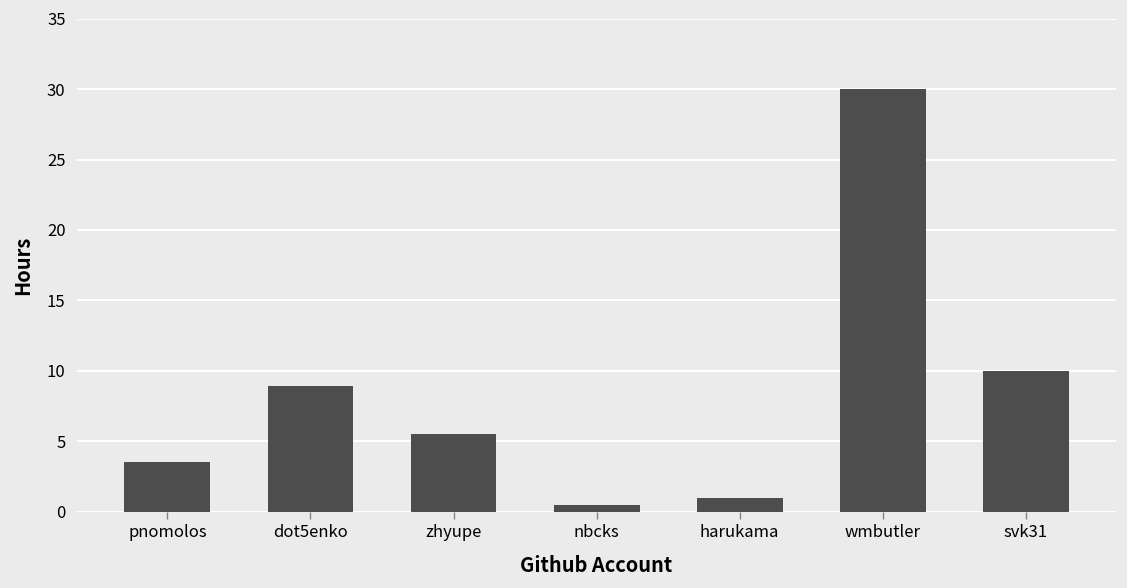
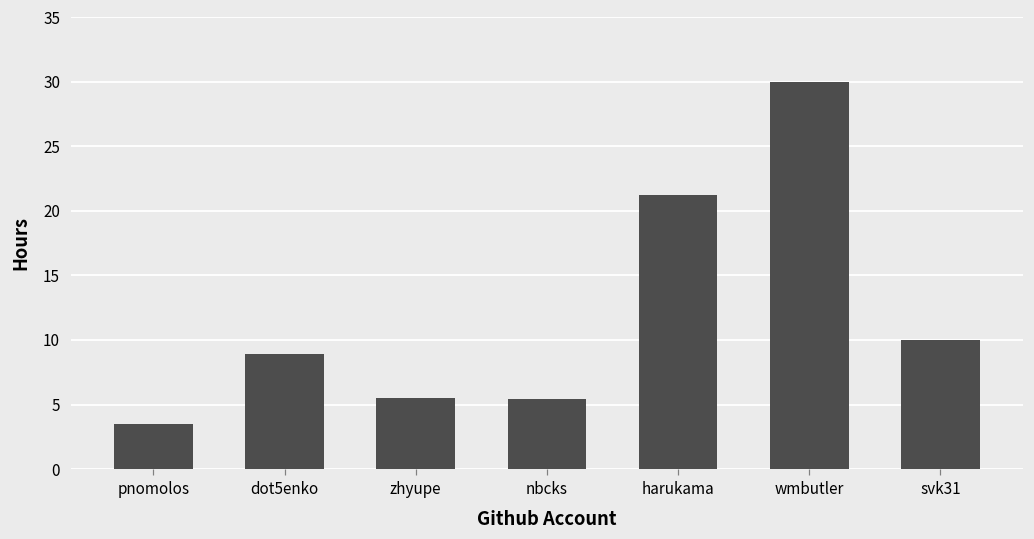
  {
    "pnomolos": 3.5,
    "dot5enko": 8.9,
    "zhyupe": 5.5,
-   "nbcks": 0.5,
-   "harukama": 1.0,
+   "nbcks": 5.4,
+   "harukama": 21.2,
    "wmbutler": 30.0,
    "svk31": 10.0
  }
